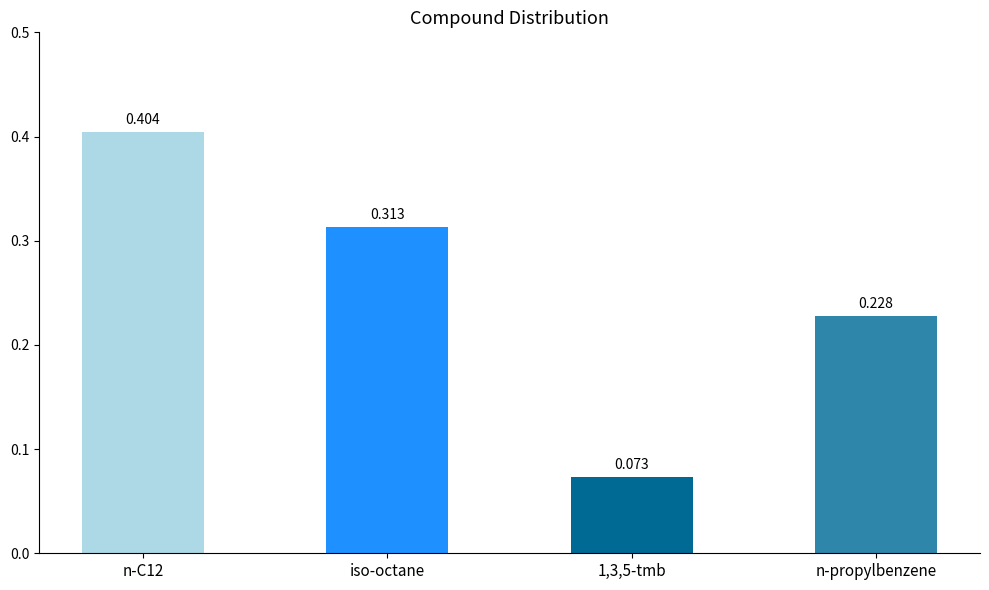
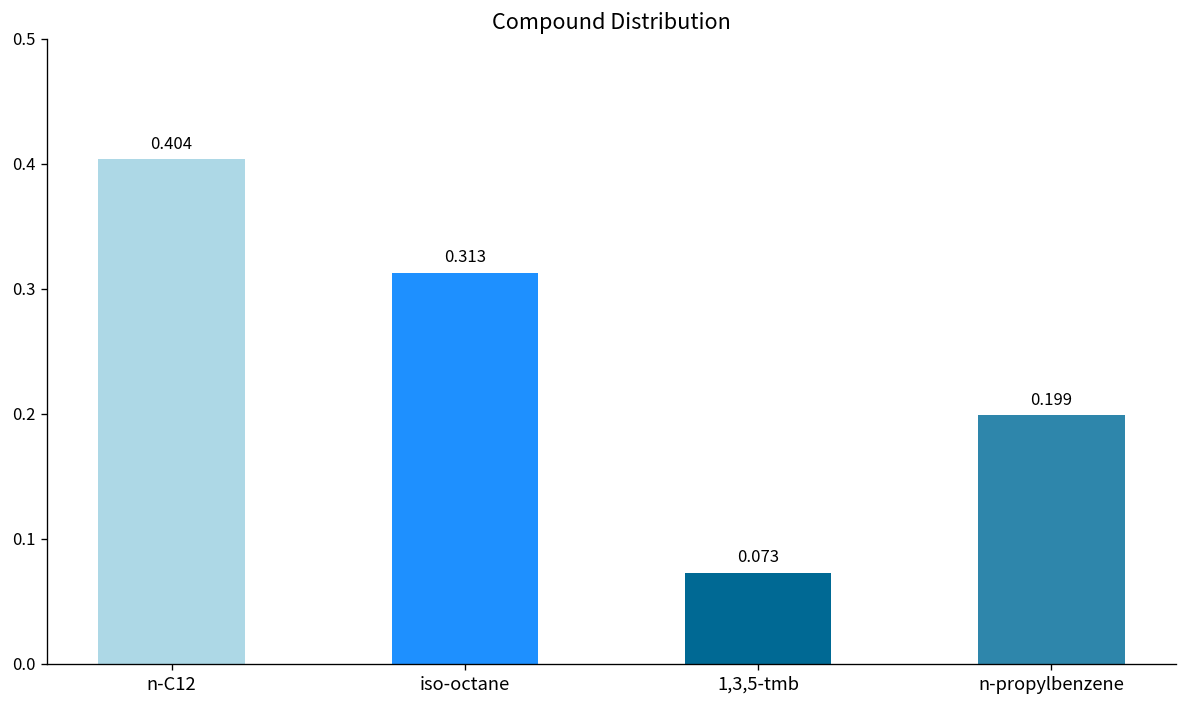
  {
    "n-C12": 0.404,
    "iso-octane": 0.313,
    "1,3,5-tmb": 0.073,
-   "n-propylbenzene": 0.228
+   "n-propylbenzene": 0.199
  }
